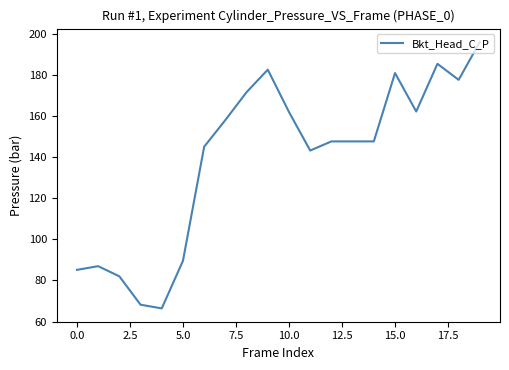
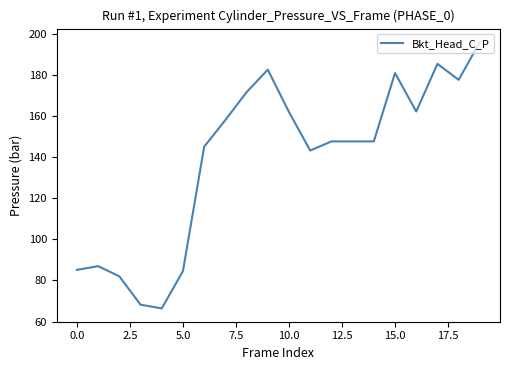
  {
    "0.0": 85,
-   "5.0": 90,
+   "5.0": 85,
    "10.0": 162,
    "15.0": 181
  }
